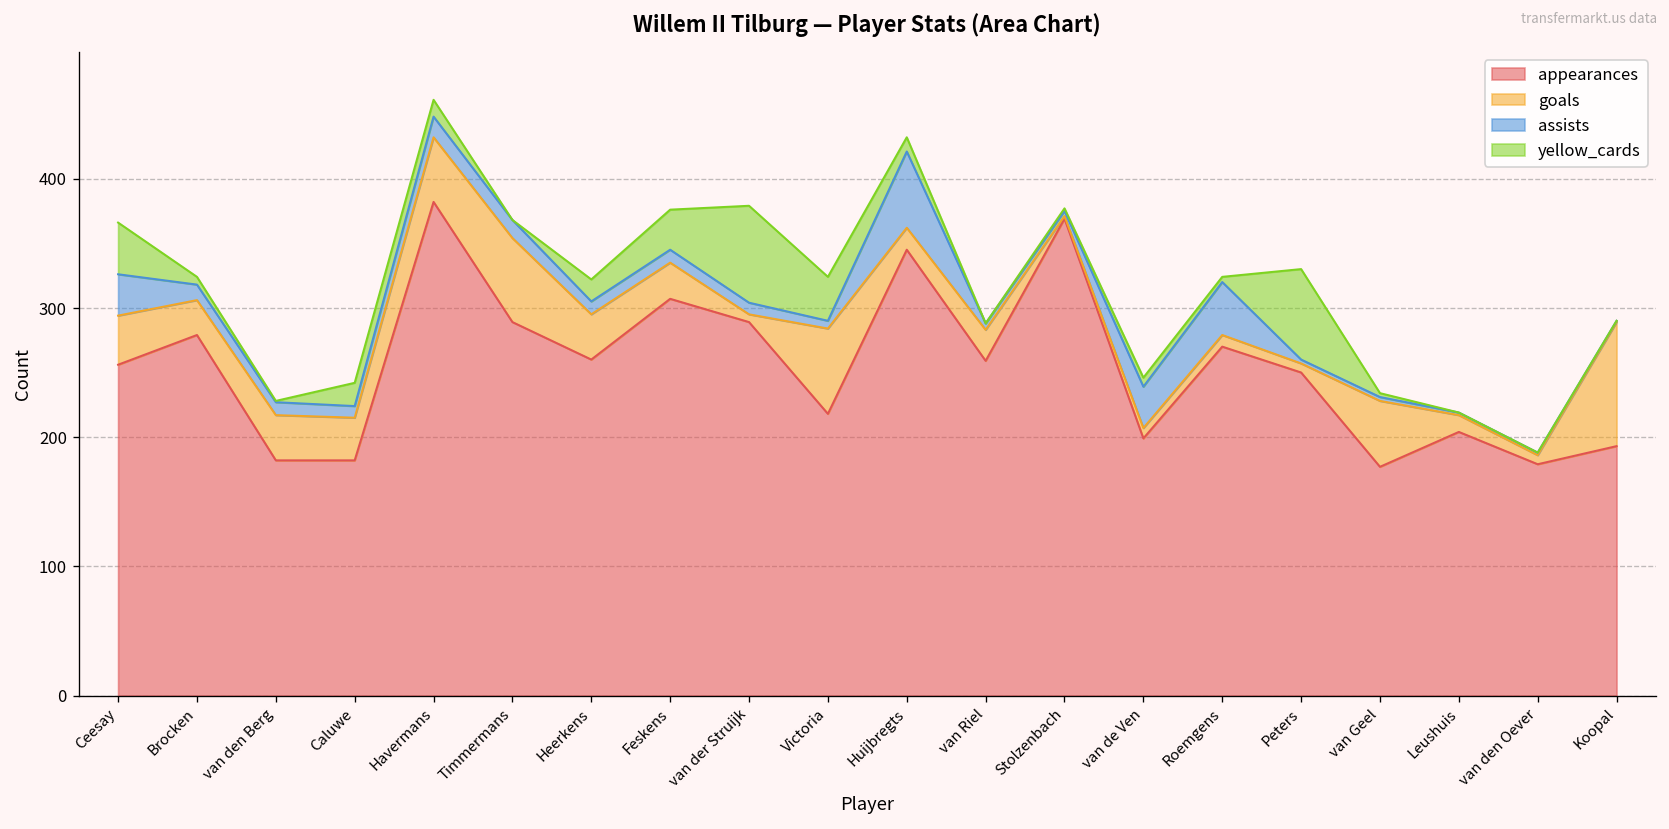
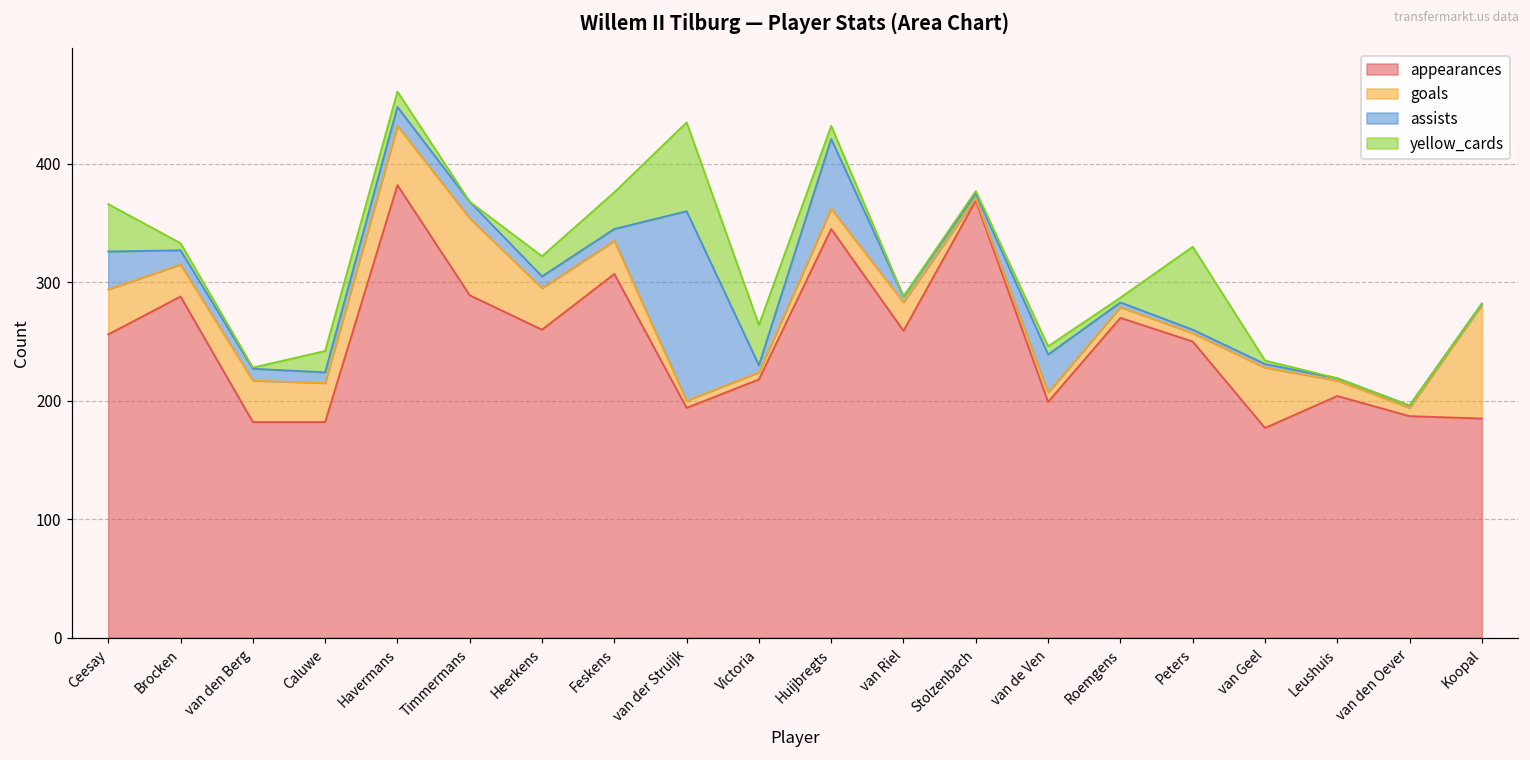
  {
    "appearances": {
      "Ceesay": 256,
-     "Brocken": 279,
+     "Brocken": 288,
      "van den Berg": 182,
      "Caluwe": 182,
      "Havermans": 382,
      "Timmermans": 289,
      "Heerkens": 260,
      "Feskens": 307,
-     "van der Struijk": 289,
+     "van der Struijk": 194,
      "Victoria": 218,
      "Huijbregts": 345,
      "van Riel": 259,
      "van de Ven": 199,
      "Roemgens": 270,
      "Peters": 250,
      "van Geel": 177,
      "Leushuis": 204,
-     "van den Oever": 179,
-     "Koopal": 193
+     "van den Oever": 187,
+     "Koopal": 185
    },
    "goals": {
      "Ceesay": 38,
      "Brocken": 27,
      "van den Berg": 35,
      "Caluwe": 33,
      "Havermans": 50,
      "Timmermans": 65,
      "Heerkens": 35,
      "Feskens": 28,
      "van der Struijk": 6,
-     "Victoria": 66,
+     "Victoria": 6,
      "Huijbregts": 17,
      "van Riel": 24,
      "van de Ven": 8,
      "Roemgens": 9,
      "Peters": 7,
      "van Geel": 51
    },
    "assists": {
      "Ceesay": 32,
      "Brocken": 12,
      "Caluwe": 9,
      "Havermans": 16,
      "Heerkens": 10,
      "Feskens": 10,
-     "van der Struijk": 9,
+     "van der Struijk": 160,
      "Victoria": 6,
      "Huijbregts": 59,
      "van de Ven": 32,
-     "Roemgens": 41,
+     "Roemgens": 4,
      "Peters": 3,
      "van Geel": 3
    },
    "yellow_cards": {
      "Ceesay": 40,
      "Brocken": 6,
      "Caluwe": 18,
      "Havermans": 13,
      "Heerkens": 17,
      "Feskens": 31,
      "van der Struijk": 75,
      "Victoria": 34,
      "Huijbregts": 11,
      "van de Ven": 7,
      "Roemgens": 4,
      "Peters": 70,
      "van Geel": 3
    }
  }
